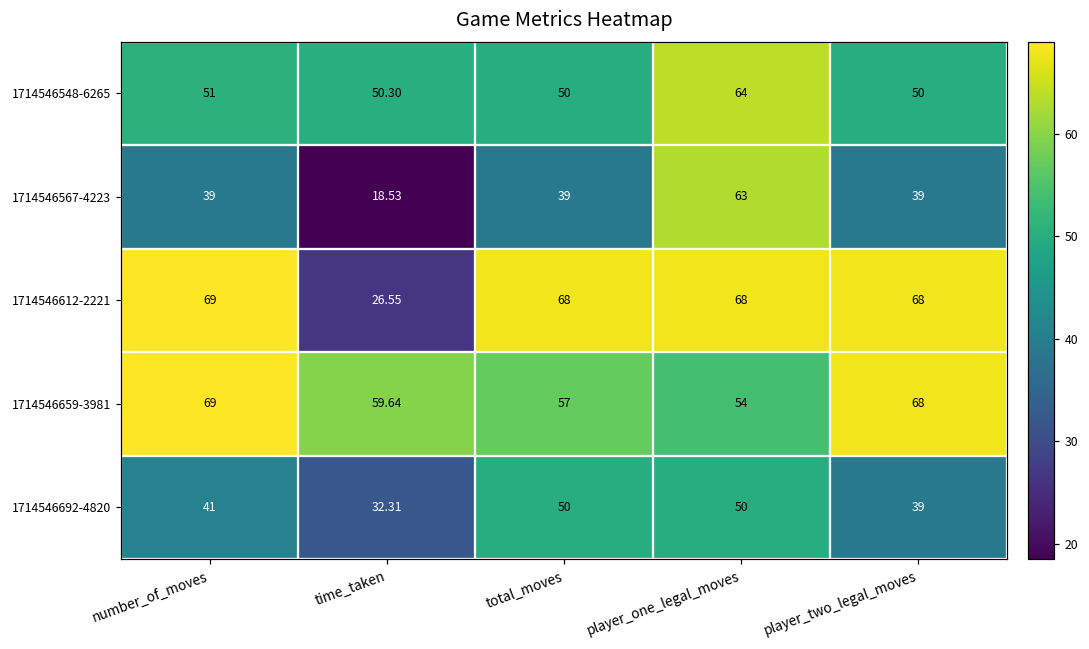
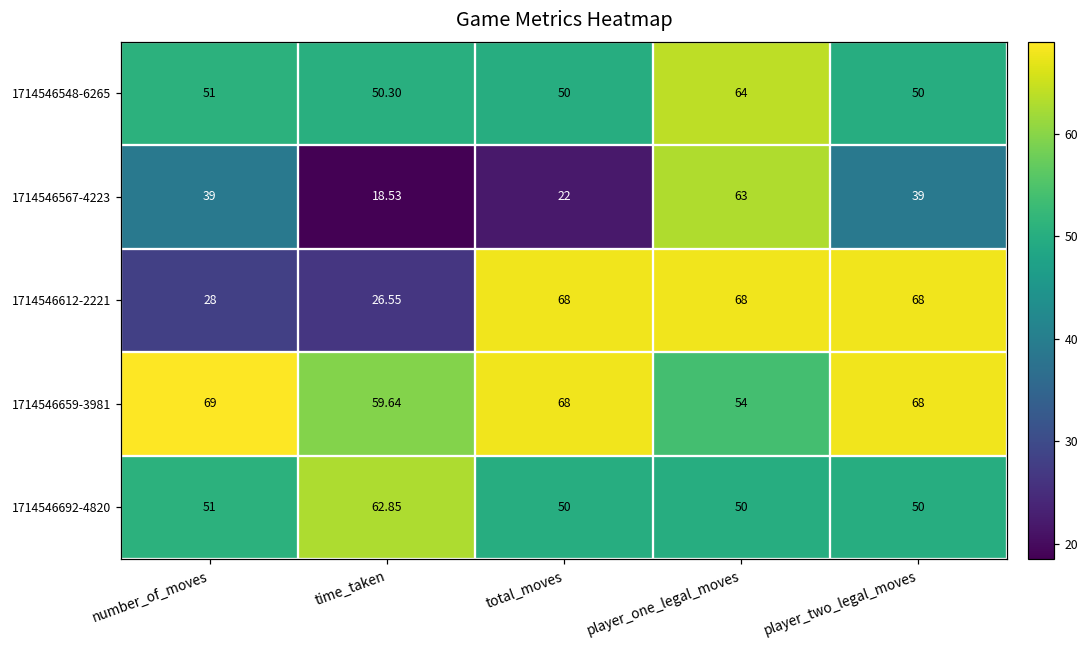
  {
    "1714546548-6265": {
      "number_of_moves": 51,
      "time_taken": 50.30,
      "total_moves": 50,
      "player_one_legal_moves": 64,
      "player_two_legal_moves": 50
    },
    "1714546567-4223": {
      "number_of_moves": 39,
      "time_taken": 18.53,
-     "total_moves": 39,
+     "total_moves": 22,
      "player_one_legal_moves": 63,
      "player_two_legal_moves": 39
    },
    "1714546612-2221": {
-     "number_of_moves": 69,
+     "number_of_moves": 28,
      "time_taken": 26.55,
      "total_moves": 68,
      "player_one_legal_moves": 68,
      "player_two_legal_moves": 68
    },
    "1714546659-3981": {
      "number_of_moves": 69,
      "time_taken": 59.64,
-     "total_moves": 57,
+     "total_moves": 68,
      "player_one_legal_moves": 54,
      "player_two_legal_moves": 68
    },
    "1714546692-4820": {
-     "number_of_moves": 41,
-     "time_taken": 32.31,
+     "number_of_moves": 51,
+     "time_taken": 62.85,
      "total_moves": 50,
      "player_one_legal_moves": 50,
-     "player_two_legal_moves": 39
+     "player_two_legal_moves": 50
    }
  }
